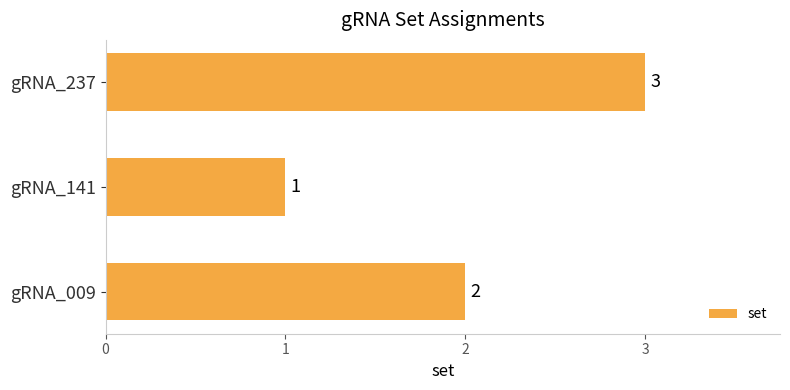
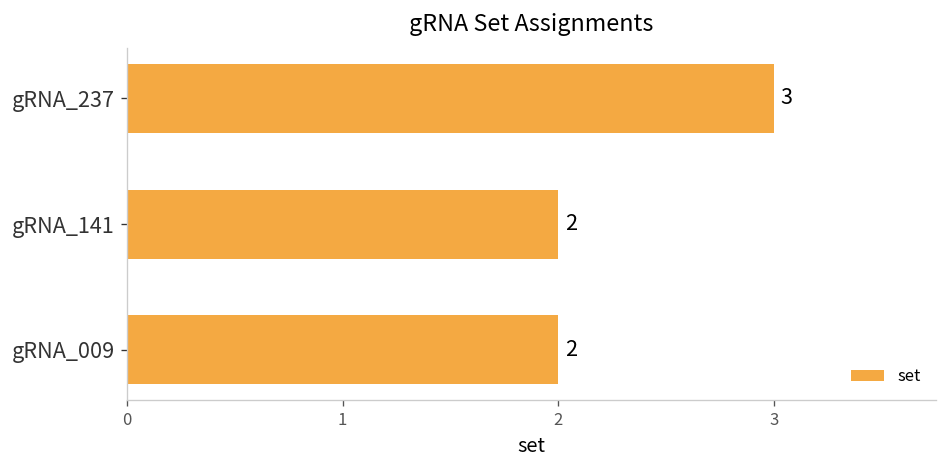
  {
    "gRNA_237": 3,
-   "gRNA_141": 1,
+   "gRNA_141": 2,
    "gRNA_009": 2
  }
